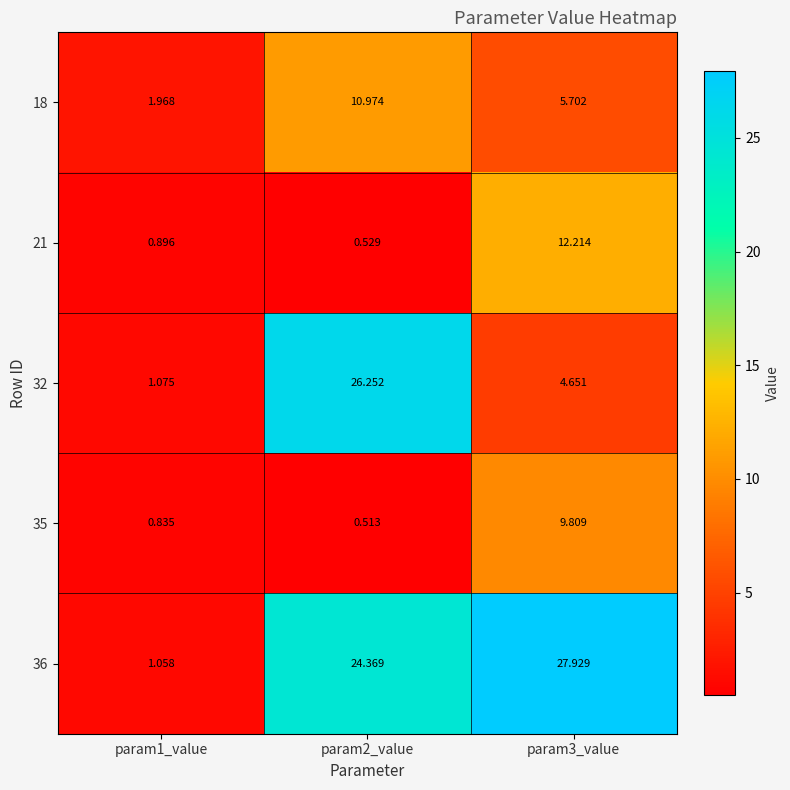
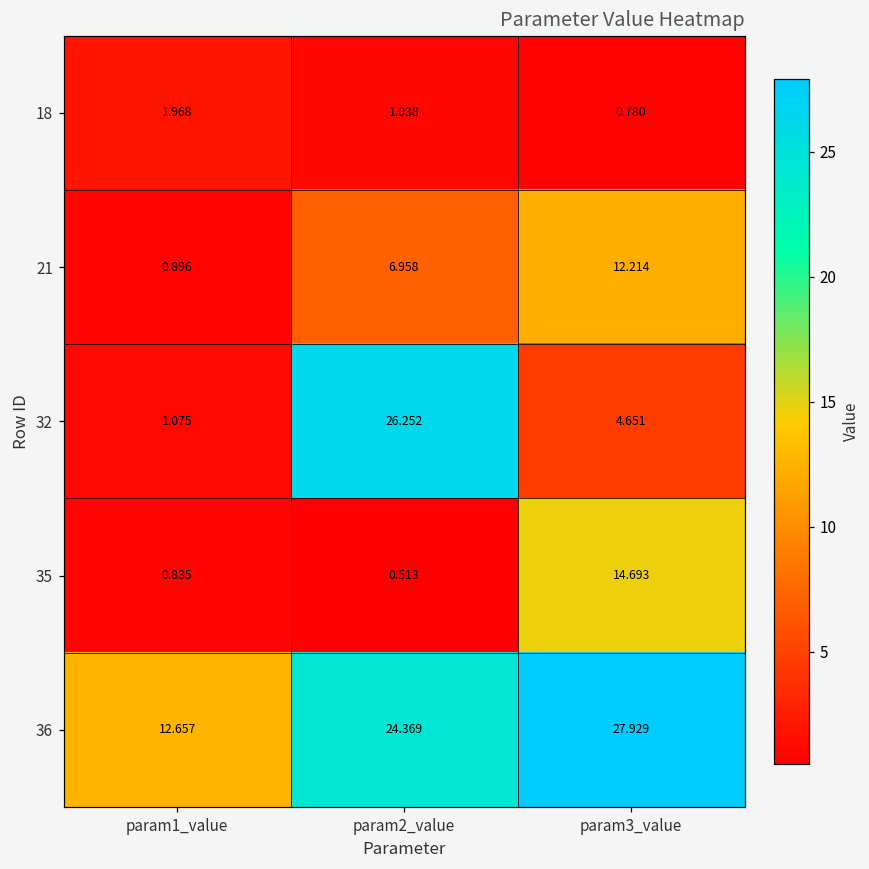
  {
    "18": {
      "param1_value": 1.968,
-     "param2_value": 10.974,
-     "param3_value": 5.702
+     "param2_value": 1.038,
+     "param3_value": 0.780
    },
    "21": {
      "param1_value": 0.896,
-     "param2_value": 0.529,
+     "param2_value": 6.958,
      "param3_value": 12.214
    },
    "32": {
      "param1_value": 1.075,
      "param2_value": 26.252,
      "param3_value": 4.651
    },
    "35": {
      "param1_value": 0.835,
      "param2_value": 0.513,
-     "param3_value": 9.809
+     "param3_value": 14.693
    },
    "36": {
-     "param1_value": 1.058,
+     "param1_value": 12.657,
      "param2_value": 24.369,
      "param3_value": 27.929
    }
  }
